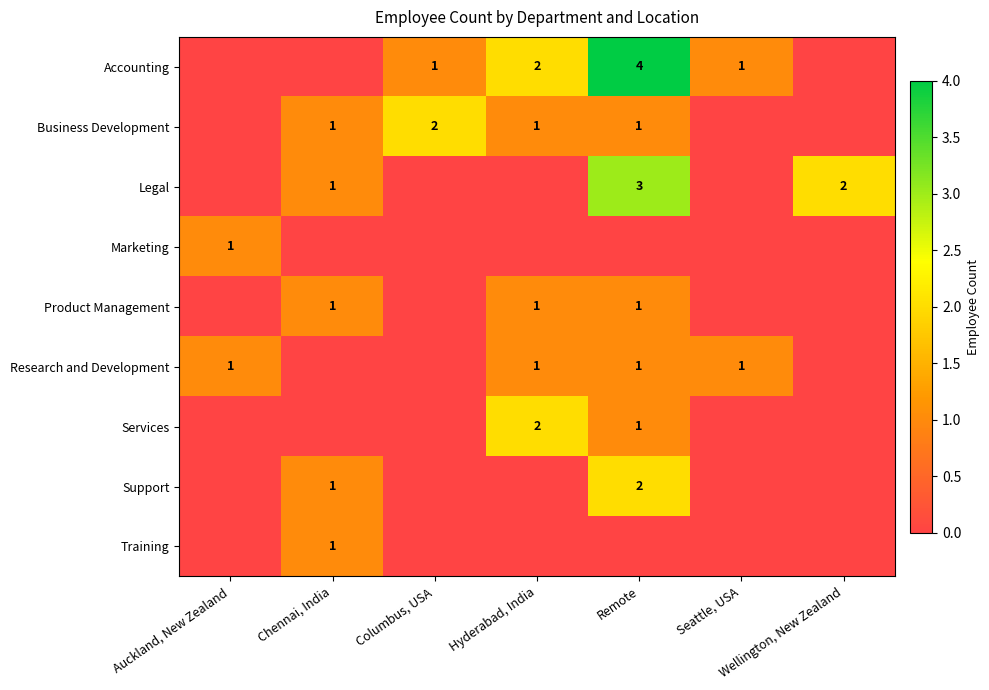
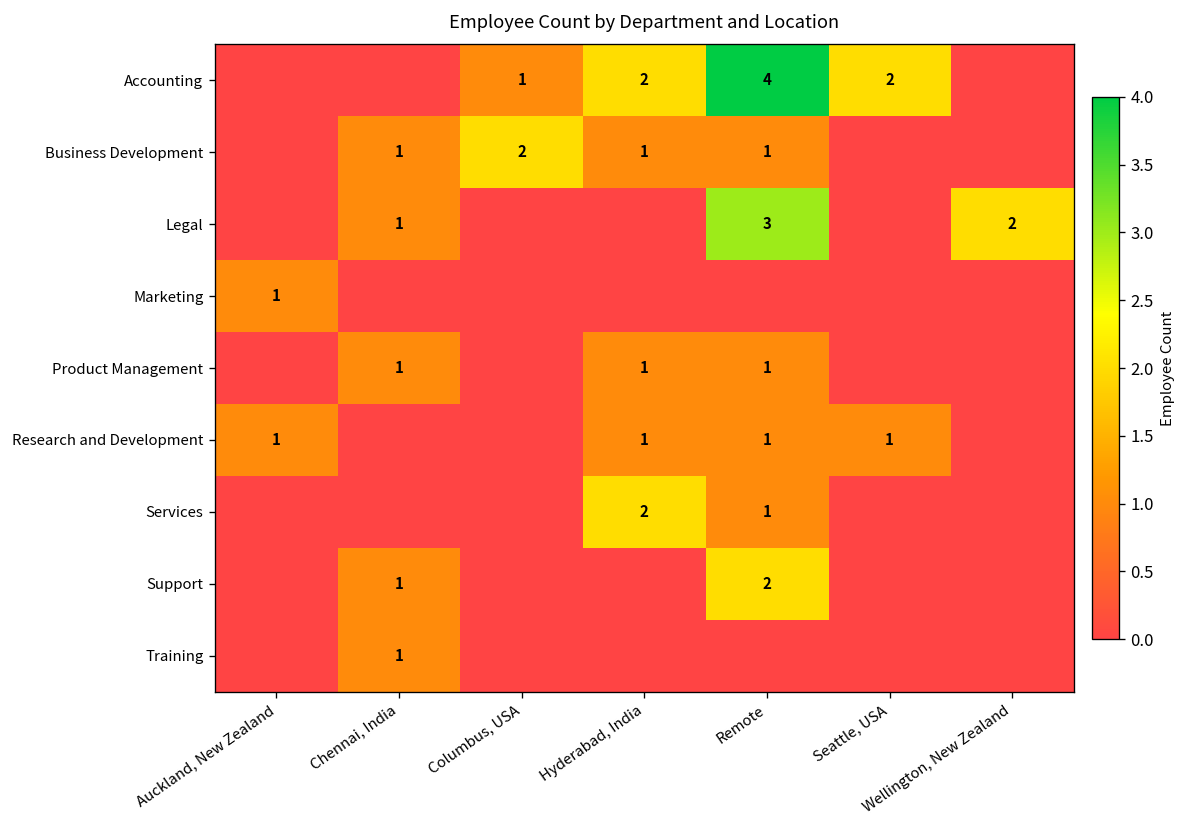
  {
    "Accounting": {
      "Columbus, USA": 1,
      "Hyderabad, India": 2,
      "Remote": 4,
-     "Seattle, USA": 1
+     "Seattle, USA": 2
    },
    "Business Development": {
      "Chennai, India": 1,
      "Columbus, USA": 2,
      "Hyderabad, India": 1,
      "Remote": 1
    },
    "Legal": {
      "Chennai, India": 1,
      "Remote": 3,
      "Wellington, New Zealand": 2
    },
    "Marketing": {
      "Auckland, New Zealand": 1
    },
    "Product Management": {
      "Chennai, India": 1,
      "Hyderabad, India": 1,
      "Remote": 1
    },
    "Research and Development": {
      "Auckland, New Zealand": 1,
      "Hyderabad, India": 1,
      "Remote": 1,
      "Seattle, USA": 1
    },
    "Services": {
      "Hyderabad, India": 2,
      "Remote": 1
    },
    "Support": {
      "Chennai, India": 1,
      "Remote": 2
    },
    "Training": {
      "Chennai, India": 1
    }
  }
